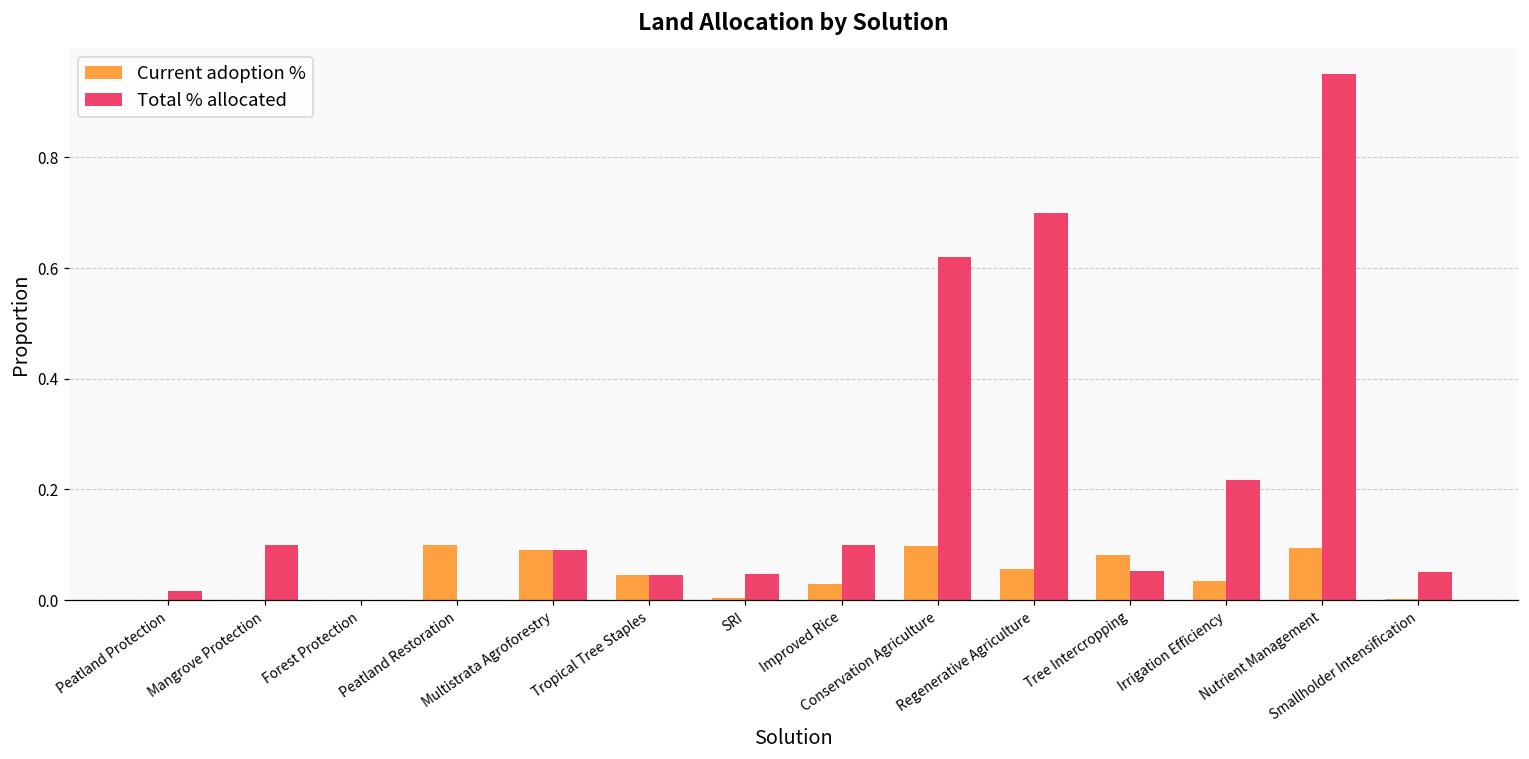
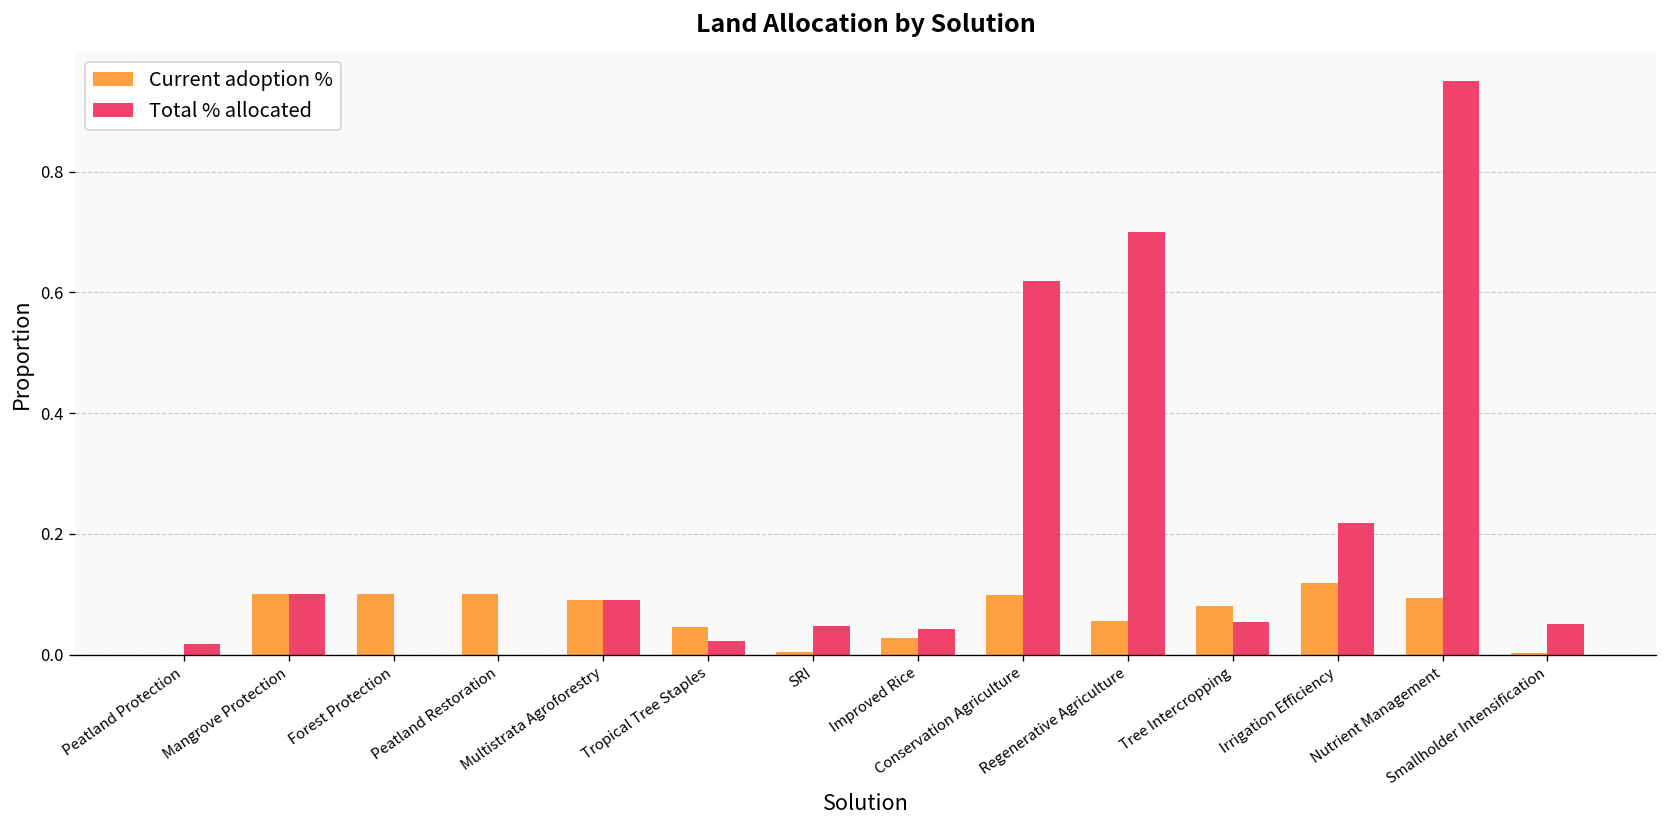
  {
    "Current adoption %": {
      "Peatland Protection": 0.00,
-     "Mangrove Protection": 0.0,
-     "Forest Protection": 0.0,
+     "Mangrove Protection": 0.1,
+     "Forest Protection": 0.1,
      "Peatland Restoration": 0.10,
      "Multistrata Agroforestry": 0.09,
      "Tropical Tree Staples": 0.05,
      "Improved Rice": 0.03,
      "Conservation Agriculture": 0.10,
      "Regenerative Agriculture": 0.06,
      "Tree Intercropping": 0.08,
-     "Irrigation Efficiency": 0.03,
+     "Irrigation Efficiency": 0.12,
      "Nutrient Management": 0.09
    },
    "Total % allocated": {
      "Peatland Protection": 0.02,
      "Mangrove Protection": 0.10,
      "Forest Protection": 0.00,
      "Peatland Restoration": 0.00,
      "Multistrata Agroforestry": 0.09,
-     "Tropical Tree Staples": 0.05,
+     "Tropical Tree Staples": 0.02,
      "SRI": 0.05,
-     "Improved Rice": 0.10,
+     "Improved Rice": 0.04,
      "Conservation Agriculture": 0.62,
      "Regenerative Agriculture": 0.70,
      "Tree Intercropping": 0.05,
      "Irrigation Efficiency": 0.22,
      "Nutrient Management": 0.95,
      "Smallholder Intensification": 0.05
    }
  }
